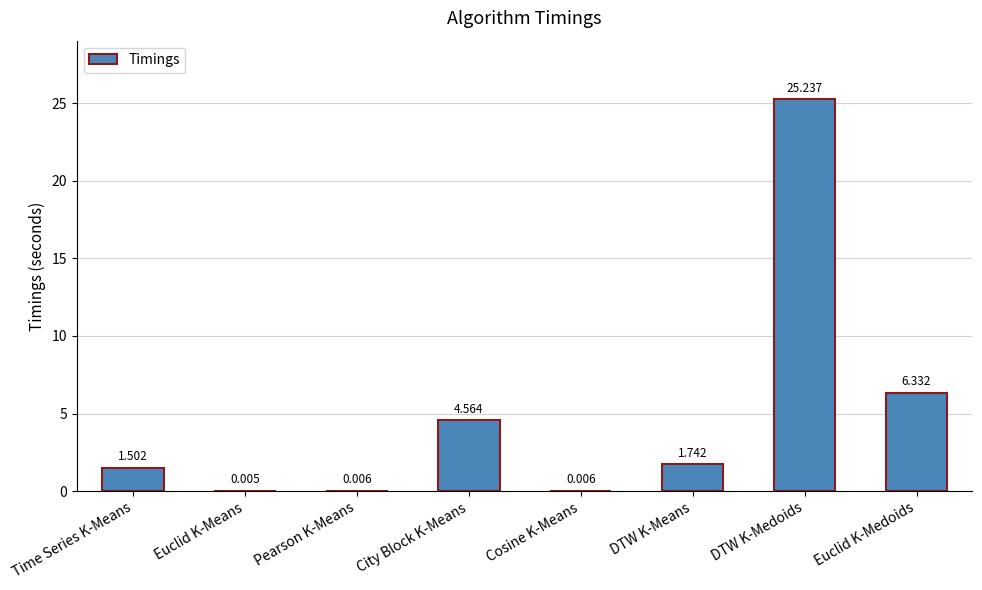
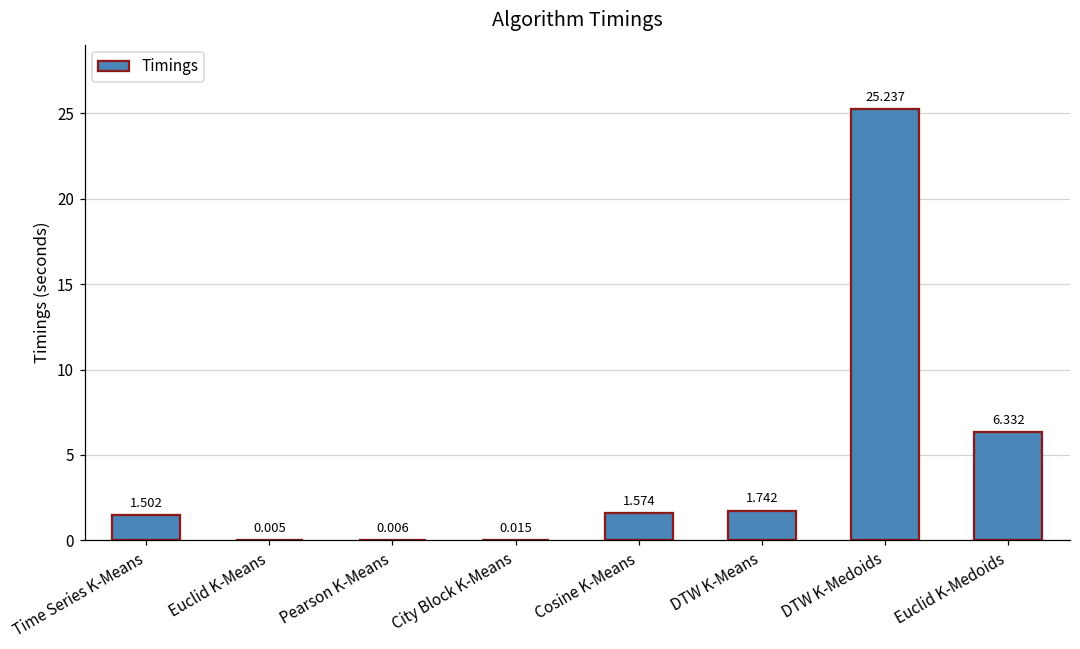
  {
    "Time Series K-Means": 1.502,
    "Euclid K-Means": 0.005,
    "Pearson K-Means": 0.006,
-   "City Block K-Means": 4.564,
-   "Cosine K-Means": 0.006,
+   "City Block K-Means": 0.015,
+   "Cosine K-Means": 1.574,
    "DTW K-Means": 1.742,
    "DTW K-Medoids": 25.237,
    "Euclid K-Medoids": 6.332
  }
